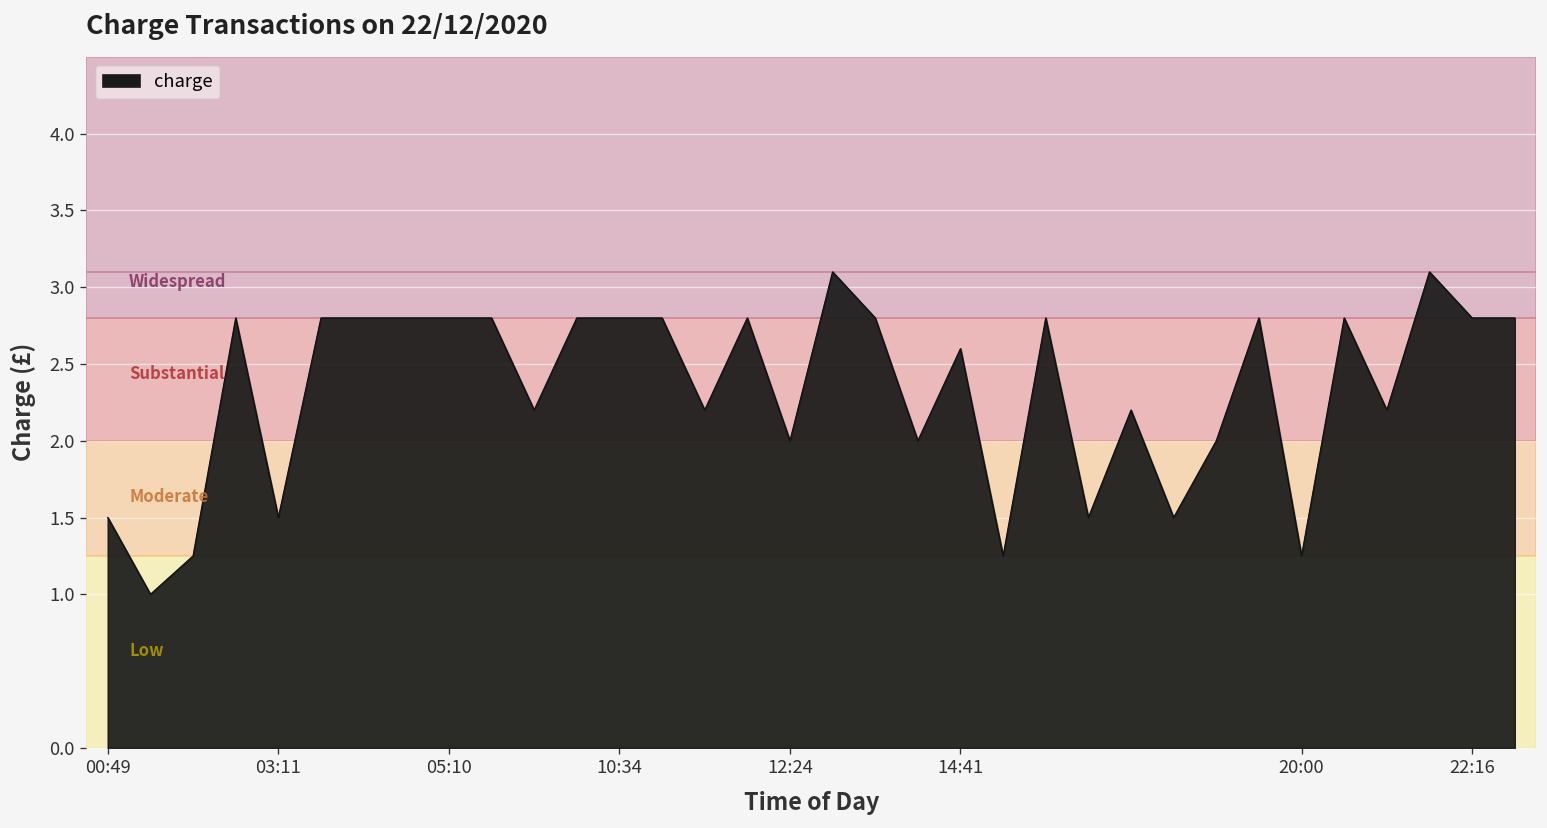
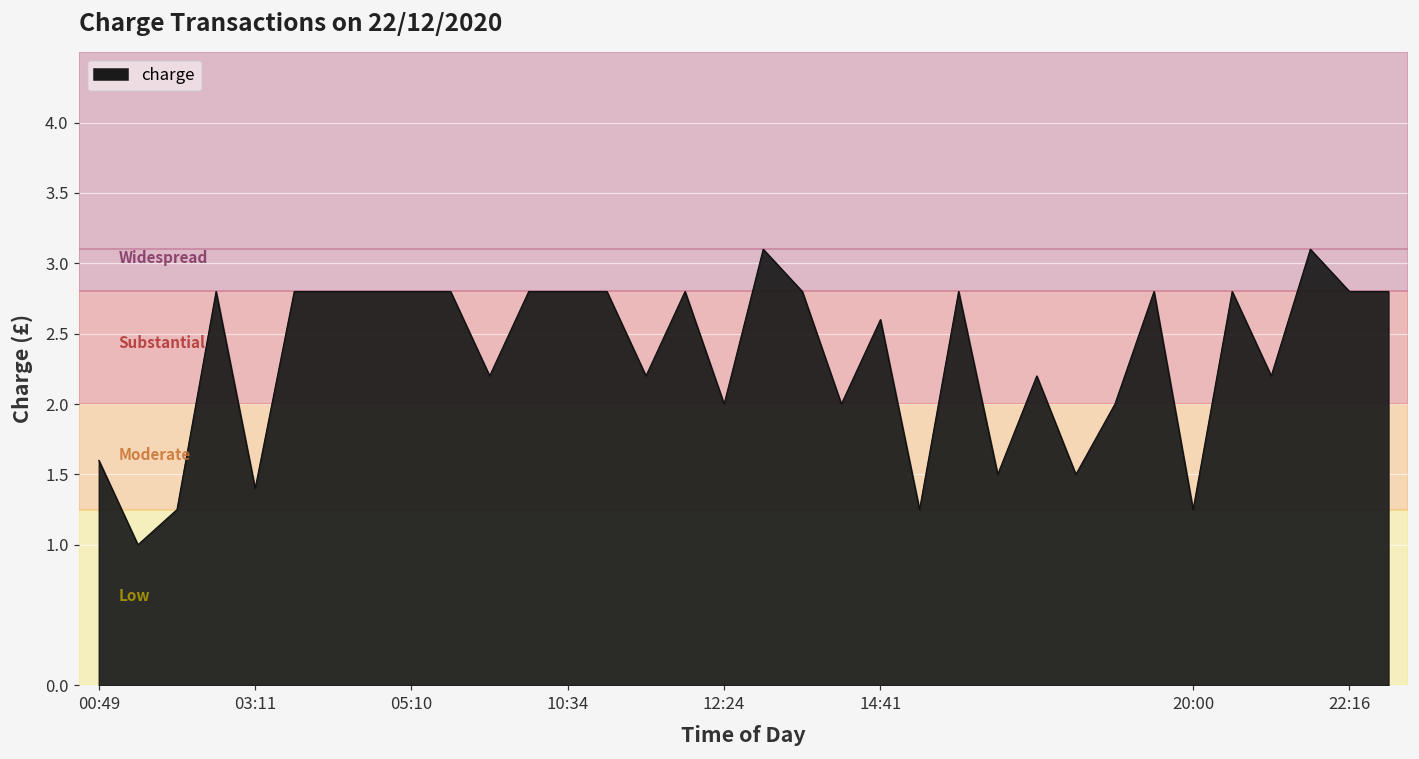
  {
-   "00:49": 1.5,
-   "03:11": 1.5,
+   "00:49": 1.6,
+   "03:11": 1.4,
    "05:10": 2.8,
    "10:34": 2.8,
    "12:24": 2.0,
    "14:41": 2.6,
    "20:00": 1.25,
    "22:16": 2.8
  }
